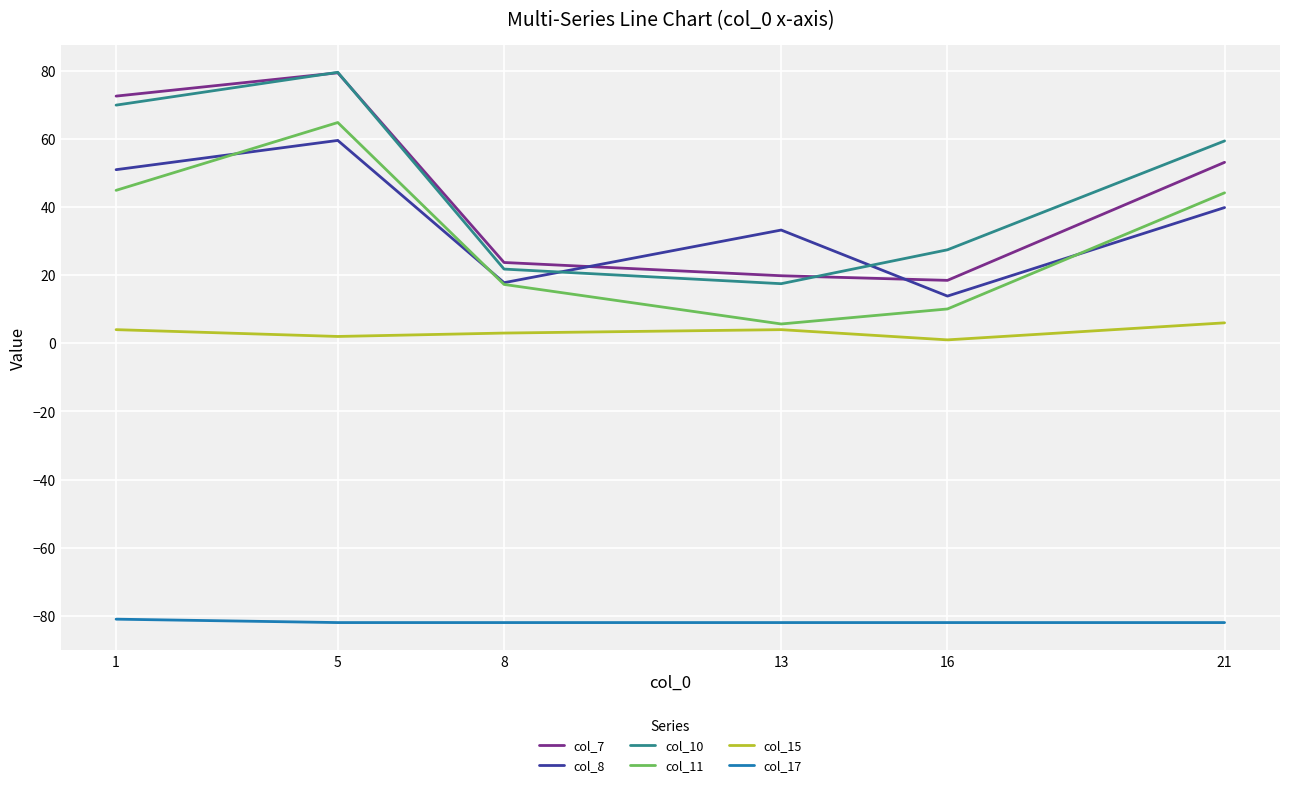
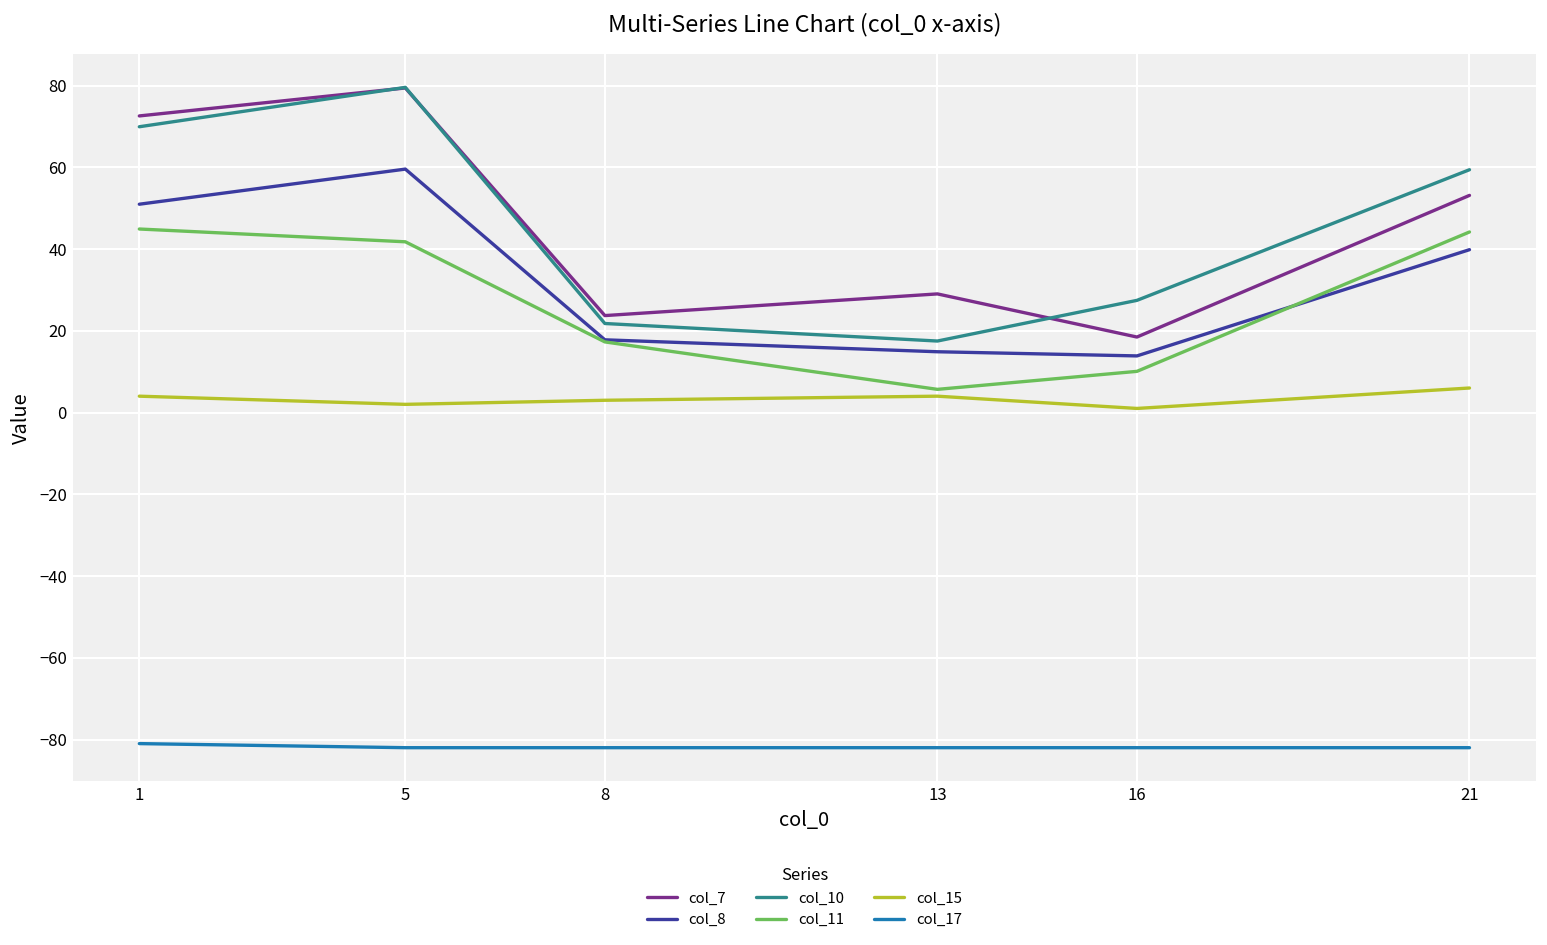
  {
    "col_7": {
      "1": 73,
      "8": 24,
-     "13": 20,
+     "13": 29,
      "16": 18,
      "21": 53
    },
    "col_8": {
      "1": 51,
      "5": 60,
-     "13": 33,
+     "13": 15,
      "16": 14,
      "21": 40
    },
    "col_11": {
      "1": 45,
-     "5": 65,
+     "5": 42,
      "13": 6,
      "16": 10,
      "21": 44
    },
    "col_15": {
      "1": 4,
      "5": 2,
      "8": 3,
      "13": 4,
      "16": 1,
      "21": 6
    }
  }
